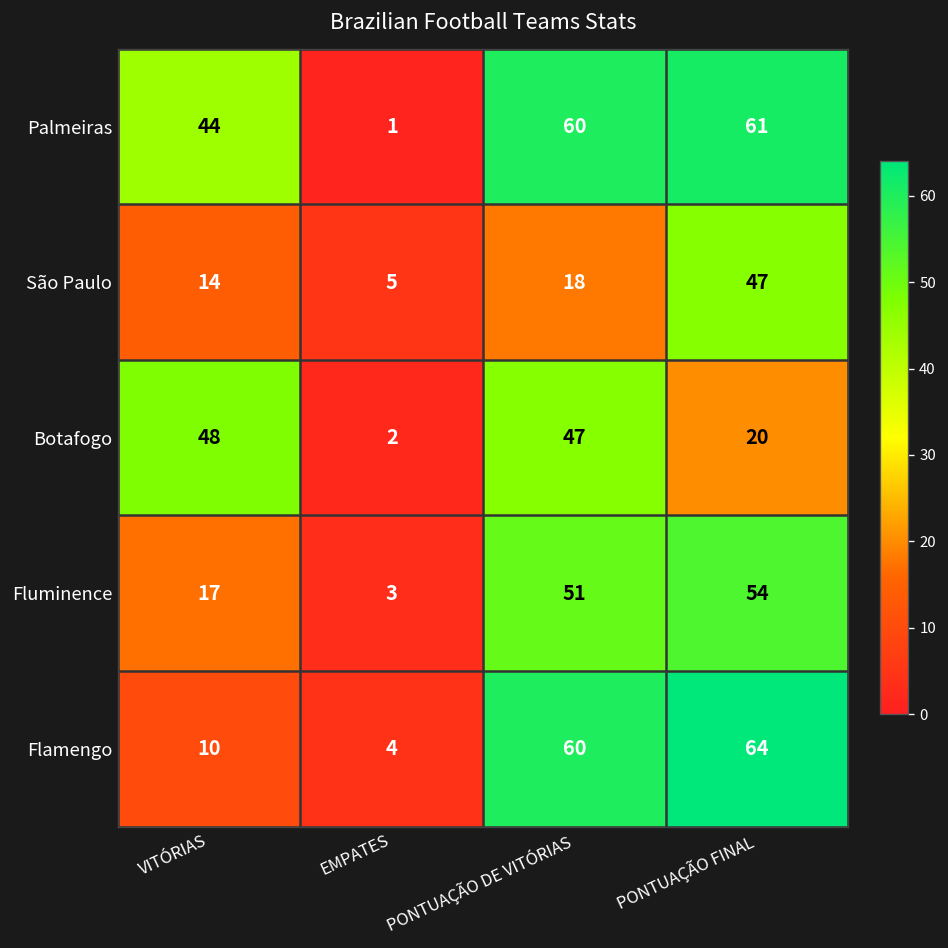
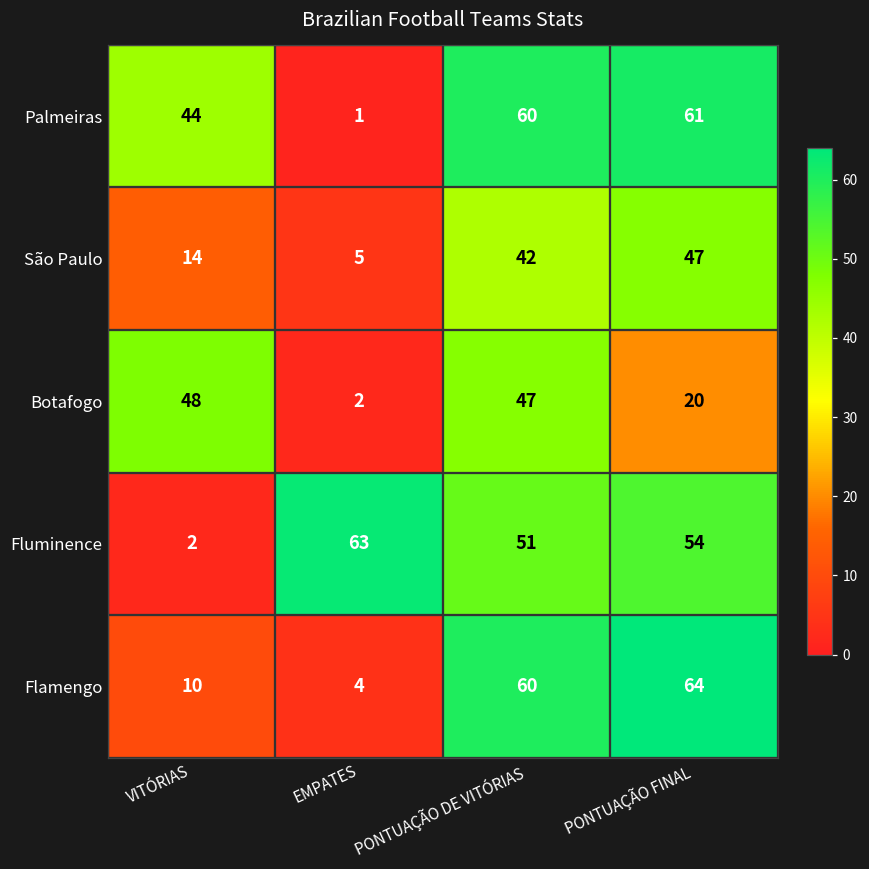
  {
    "Palmeiras": {
      "VITÓRIAS": 44,
      "EMPATES": 1,
      "PONTUAÇÃO DE VITÓRIAS": 60,
      "PONTUAÇÃO FINAL": 61
    },
    "São Paulo": {
      "VITÓRIAS": 14,
      "EMPATES": 5,
-     "PONTUAÇÃO DE VITÓRIAS": 18,
+     "PONTUAÇÃO DE VITÓRIAS": 42,
      "PONTUAÇÃO FINAL": 47
    },
    "Botafogo": {
      "VITÓRIAS": 48,
      "EMPATES": 2,
      "PONTUAÇÃO DE VITÓRIAS": 47,
      "PONTUAÇÃO FINAL": 20
    },
    "Fluminence": {
-     "VITÓRIAS": 17,
-     "EMPATES": 3,
+     "VITÓRIAS": 2,
+     "EMPATES": 63,
      "PONTUAÇÃO DE VITÓRIAS": 51,
      "PONTUAÇÃO FINAL": 54
    },
    "Flamengo": {
      "VITÓRIAS": 10,
      "EMPATES": 4,
      "PONTUAÇÃO DE VITÓRIAS": 60,
      "PONTUAÇÃO FINAL": 64
    }
  }
